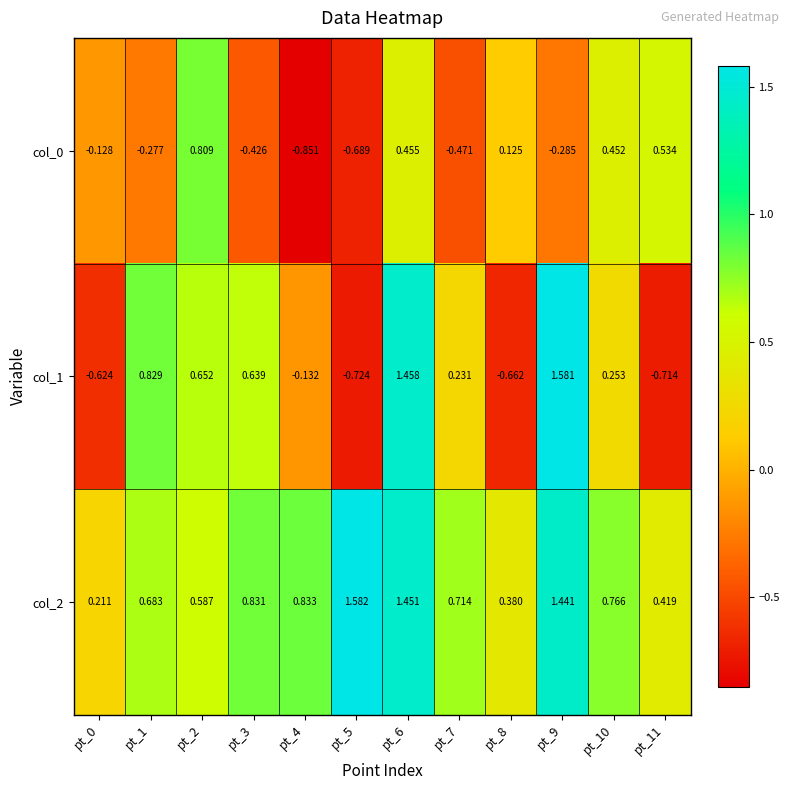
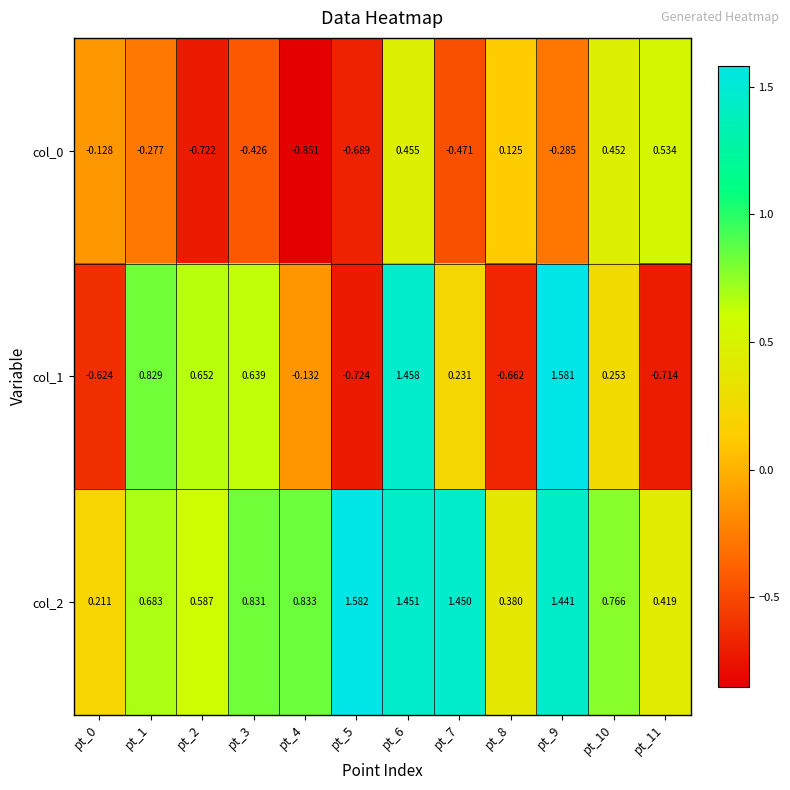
  {
    "col_0": {
      "pt_0": -0.128,
      "pt_1": -0.277,
-     "pt_2": 0.809,
+     "pt_2": -0.722,
      "pt_3": -0.426,
      "pt_4": -0.851,
      "pt_5": -0.689,
      "pt_6": 0.455,
      "pt_7": -0.471,
      "pt_8": 0.125,
      "pt_9": -0.285,
      "pt_10": 0.452,
      "pt_11": 0.534
    },
    "col_1": {
      "pt_0": -0.624,
      "pt_1": 0.829,
      "pt_2": 0.652,
      "pt_3": 0.639,
      "pt_4": -0.132,
      "pt_5": -0.724,
      "pt_6": 1.458,
      "pt_7": 0.231,
      "pt_8": -0.662,
      "pt_9": 1.581,
      "pt_10": 0.253,
      "pt_11": -0.714
    },
    "col_2": {
      "pt_0": 0.211,
      "pt_1": 0.683,
      "pt_2": 0.587,
      "pt_3": 0.831,
      "pt_4": 0.833,
      "pt_5": 1.582,
      "pt_6": 1.451,
-     "pt_7": 0.714,
+     "pt_7": 1.450,
      "pt_8": 0.380,
      "pt_9": 1.441,
      "pt_10": 0.766,
      "pt_11": 0.419
    }
  }
